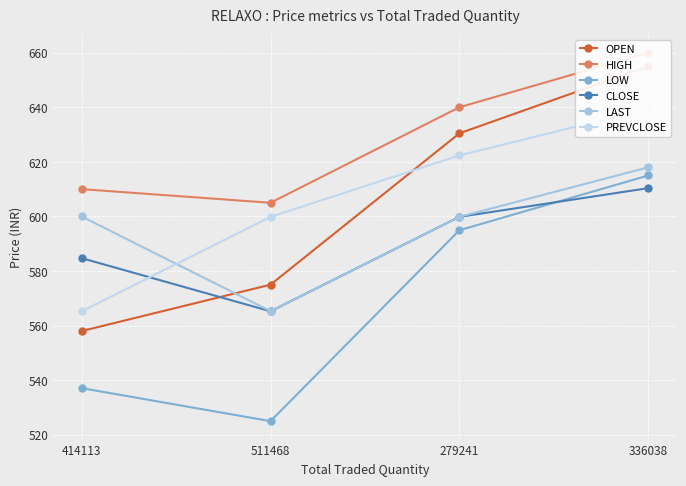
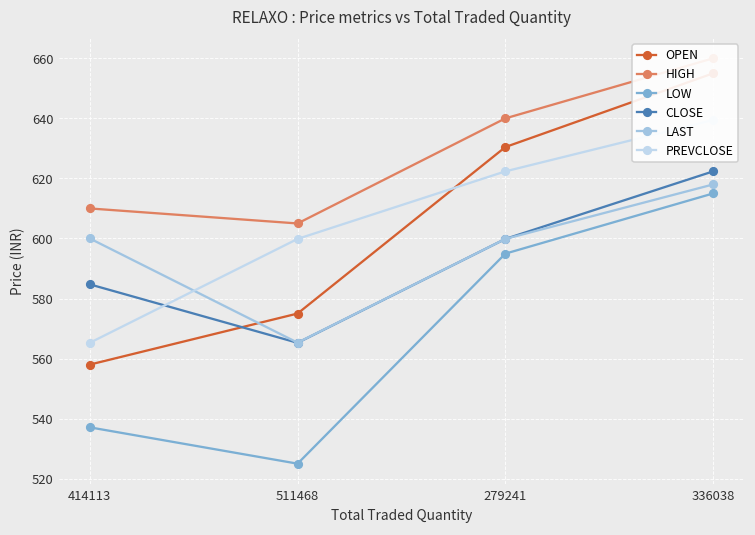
  {
    "CLOSE": {
      "414113": 585,
-     "336038": 610
+     "336038": 622
    }
  }
